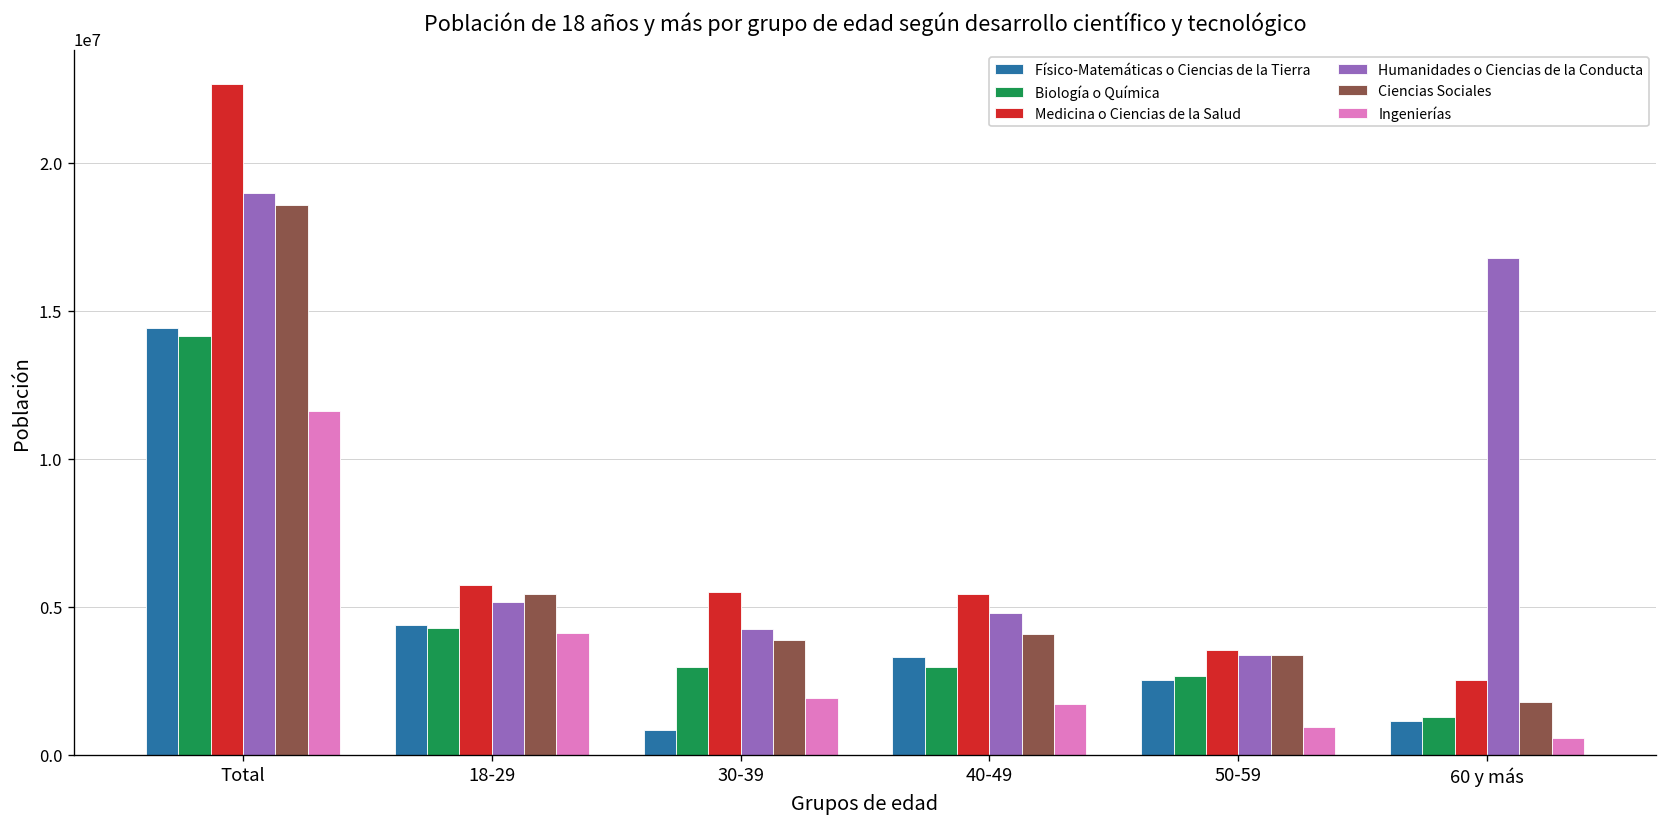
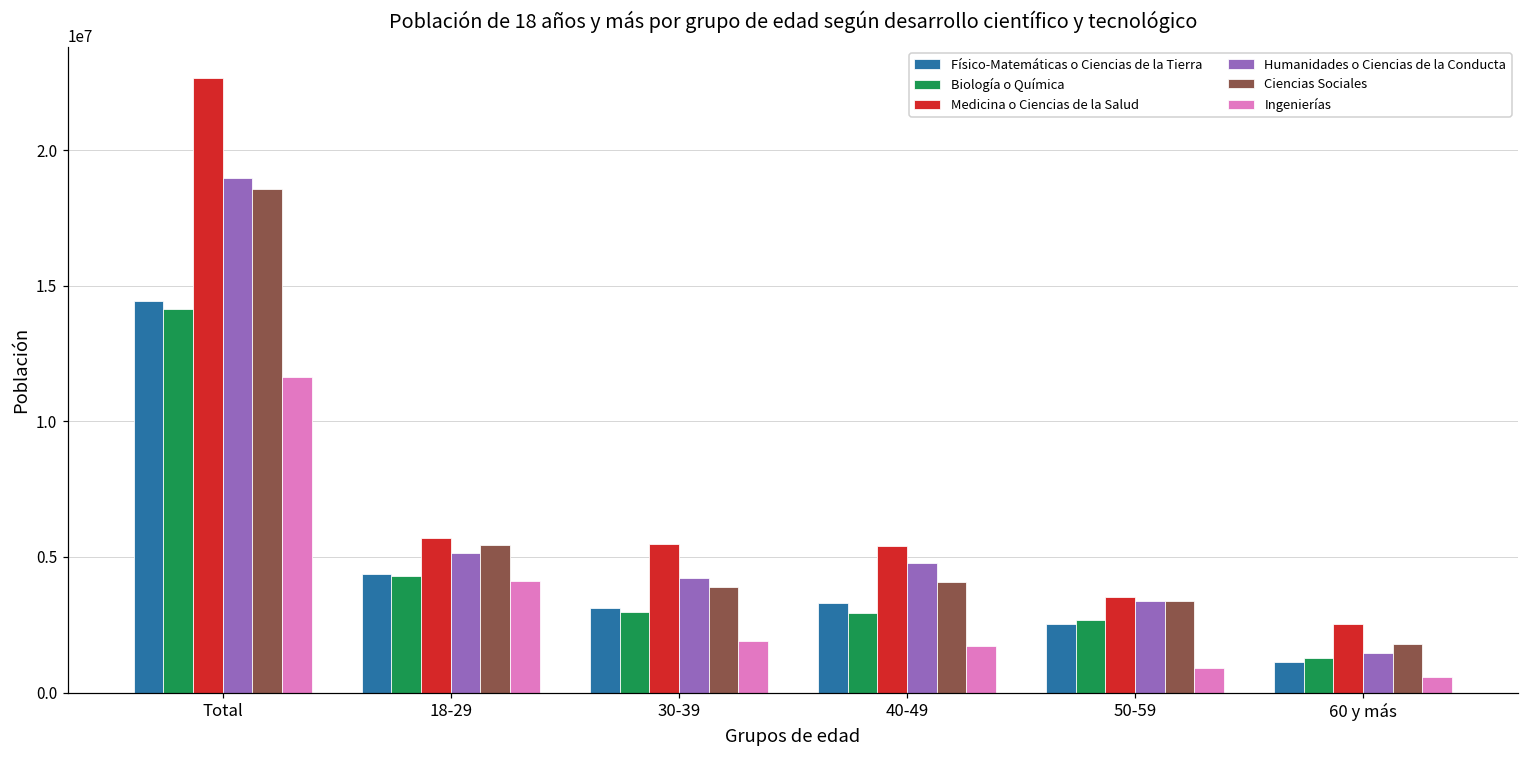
  {
    "Físico-Matemáticas o Ciencias de la Tierra": {
      "Total": 14400000,
      "18-29": 4400000,
-     "30-39": 800000,
+     "30-39": 3100000,
      "40-49": 3300000,
      "50-59": 2500000,
      "60 y más": 1100000
    },
    "Biología o Química": {
      "Total": 14100000,
      "18-29": 4300000,
      "30-39": 3000000,
      "40-49": 2900000,
      "50-59": 2700000,
      "60 y más": 1300000
    },
    "Medicina o Ciencias de la Salud": {
      "Total": 22700000,
      "18-29": 5700000,
      "30-39": 5500000,
      "40-49": 5400000,
      "50-59": 3500000,
      "60 y más": 2500000
    },
    "Humanidades o Ciencias de la Conducta": {
      "Total": 19000000,
      "18-29": 5100000,
      "30-39": 4200000,
      "40-49": 4800000,
      "50-59": 3400000,
-     "60 y más": 16800000
+     "60 y más": 1500000
    },
    "Ciencias Sociales": {
      "Total": 18600000,
      "18-29": 5400000,
      "30-39": 3900000,
      "40-49": 4100000,
      "50-59": 3400000,
      "60 y más": 1800000
    },
    "Ingenierías": {
      "Total": 11600000,
      "18-29": 4100000,
      "30-39": 1900000,
      "40-49": 1700000,
      "50-59": 900000,
      "60 y más": 600000
    }
  }
